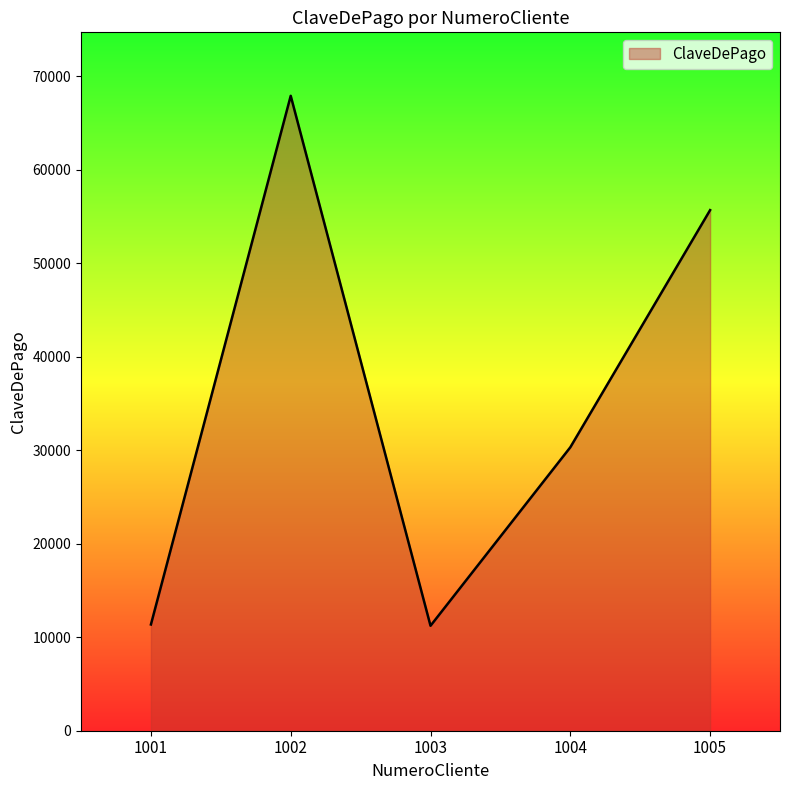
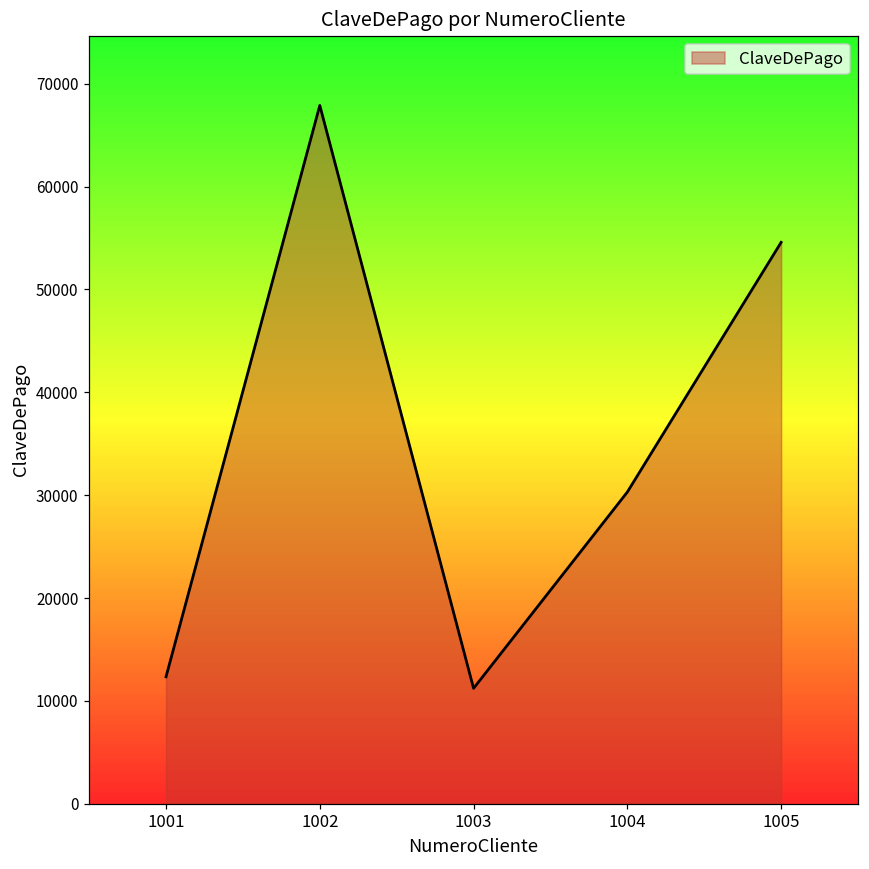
  {
-   "1001": 11000,
+   "1001": 12000,
    "1002": 68000,
    "1003": 11000,
    "1004": 30000,
-   "1005": 56000
+   "1005": 55000
  }
